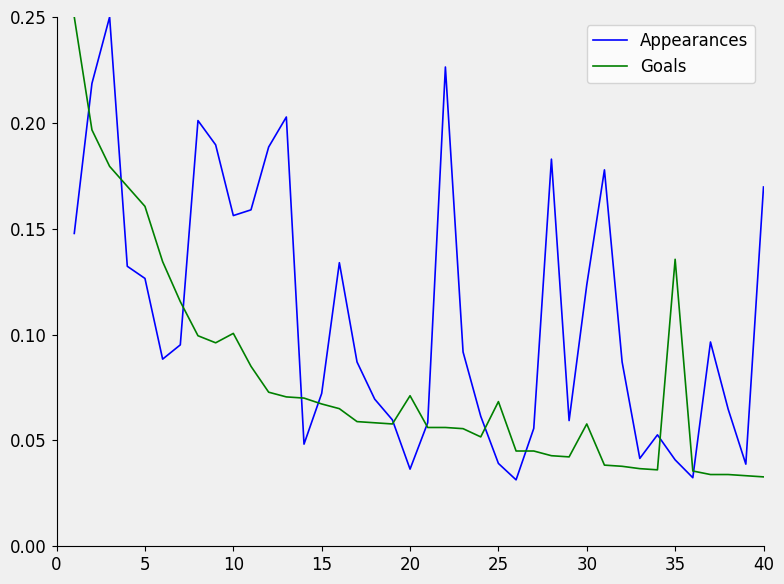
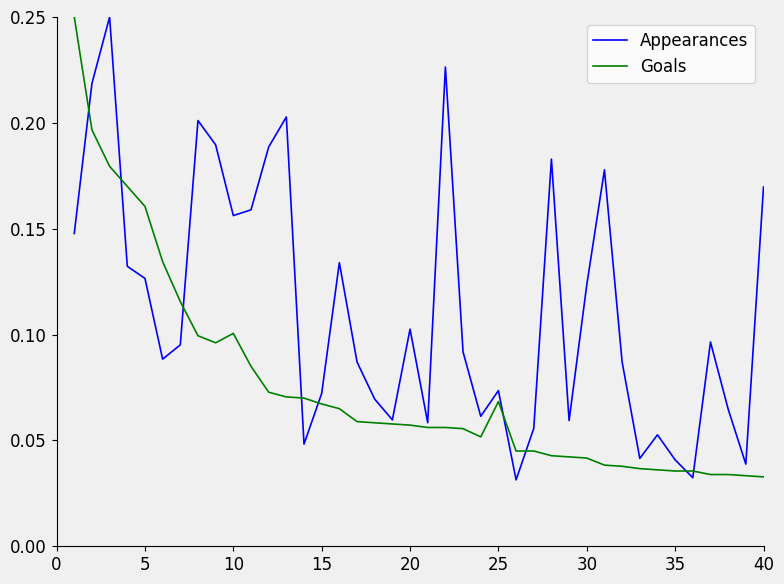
  {
    "Appearances": {
      "5": 0.127,
      "10": 0.156,
      "15": 0.072,
-     "20": 0.036,
-     "25": 0.039,
+     "20": 0.103,
+     "25": 0.074,
      "30": 0.123,
      "35": 0.041,
      "40": 0.170
    },
    "Goals": {
      "5": 0.161,
      "10": 0.101,
      "15": 0.067,
-     "20": 0.071,
+     "20": 0.057,
      "25": 0.068,
-     "30": 0.058,
-     "35": 0.136,
+     "30": 0.042,
+     "35": 0.036,
      "40": 0.033
    }
  }
